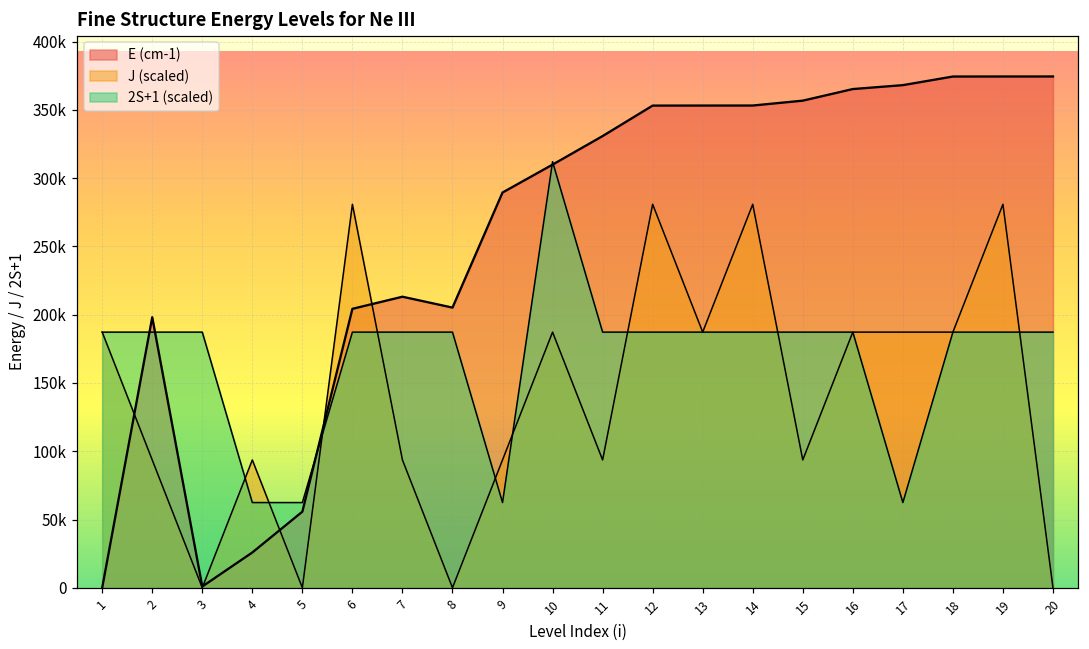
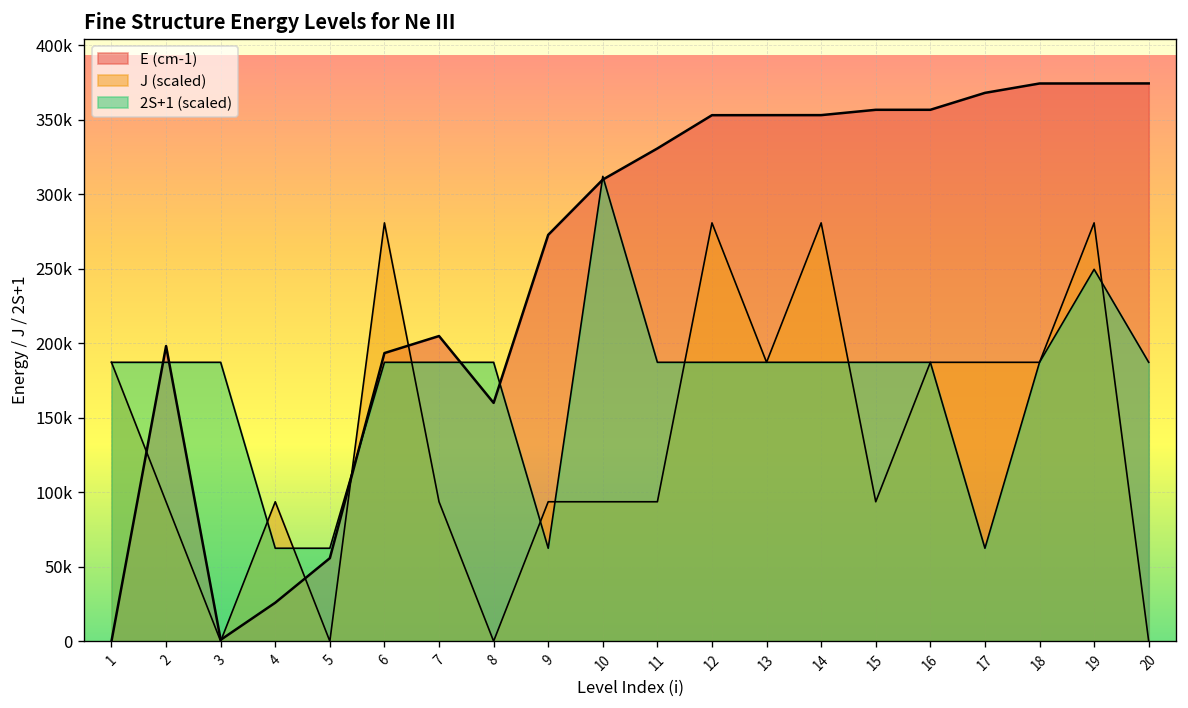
  {
    "E (cm-1)": {
      "1": 0,
      "2": 198000,
      "4": 26000,
      "5": 56000,
-     "6": 204000,
-     "7": 213000,
-     "8": 205000,
-     "9": 289000,
+     "6": 193000,
+     "7": 205000,
+     "8": 160000,
+     "9": 273000,
      "10": 310000,
      "11": 331000,
      "12": 353000,
      "13": 353000,
      "14": 353000,
      "15": 357000,
-     "16": 365000,
+     "16": 357000,
      "17": 368000,
      "18": 374000,
      "19": 374000,
      "20": 374000
    },
    "J (scaled)": {
      "2": 94000,
      "4": 94000,
      "5": 0,
      "6": 281000,
      "7": 94000,
      "8": 0,
      "9": 94000,
-     "10": 187000,
+     "10": 94000,
      "11": 94000,
      "12": 281000,
      "14": 281000,
      "15": 94000,
      "17": 187000,
      "19": 281000,
      "20": 0
    },
    "2S+1 (scaled)": {
      "2": 187000,
      "3": 187000,
      "4": 62000,
      "5": 62000,
      "6": 187000,
      "7": 187000,
      "8": 187000,
      "9": 62000,
      "10": 312000,
      "11": 187000,
      "12": 187000,
      "14": 187000,
      "15": 187000,
      "17": 62000,
-     "19": 187000,
+     "19": 250000,
      "20": 187000
    }
  }
